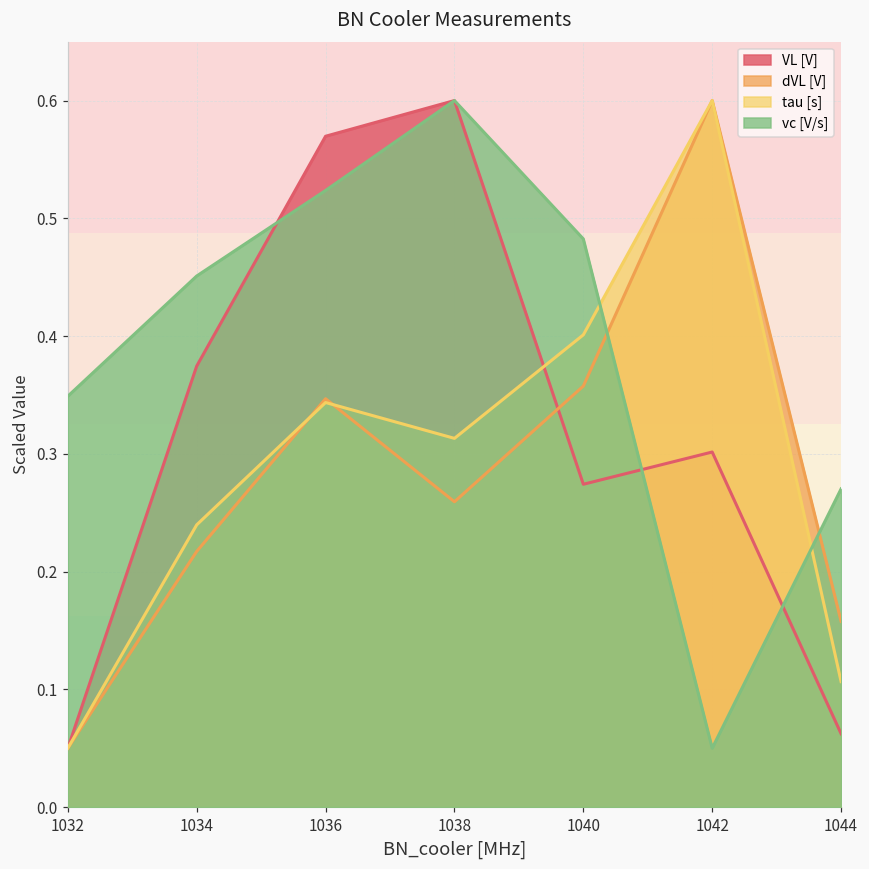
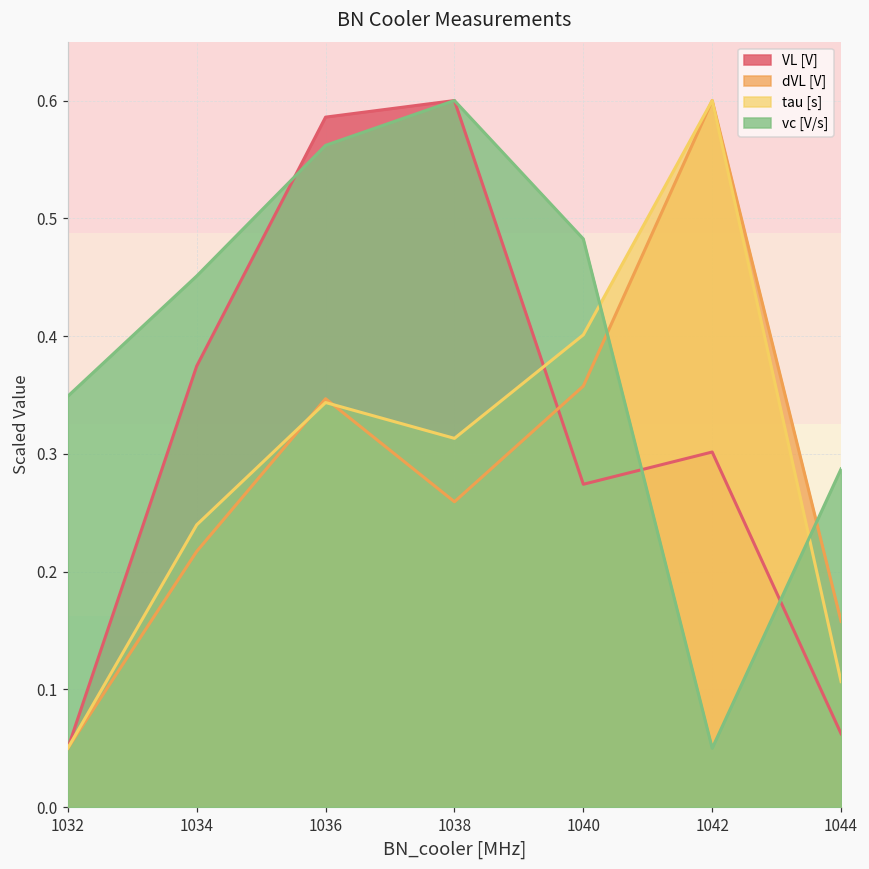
  {
    "VL [V]": {
      "1034": 0.374,
-     "1036": 0.570,
+     "1036": 0.586,
      "1040": 0.274,
      "1042": 0.302,
      "1044": 0.062
    },
    "vc [V/s]": {
      "1032": 0.349,
      "1034": 0.451,
-     "1036": 0.524,
+     "1036": 0.562,
      "1040": 0.482,
      "1042": 0.050,
-     "1044": 0.270
+     "1044": 0.287
    }
  }
